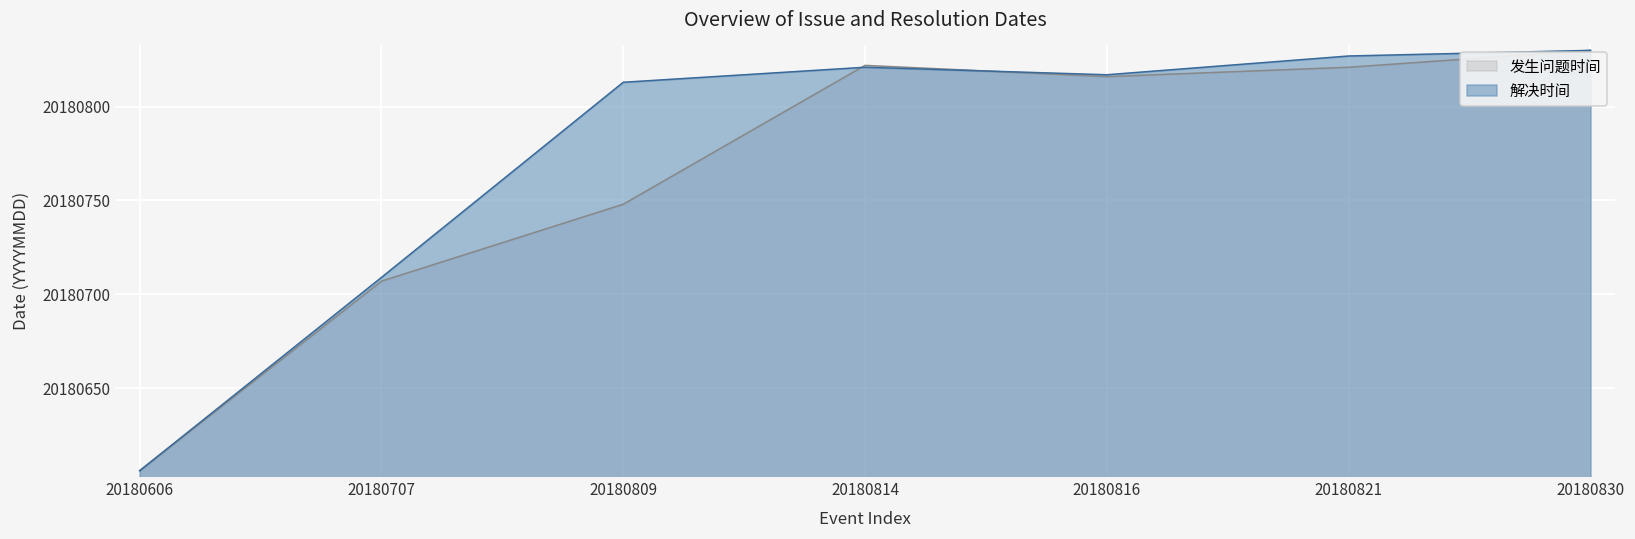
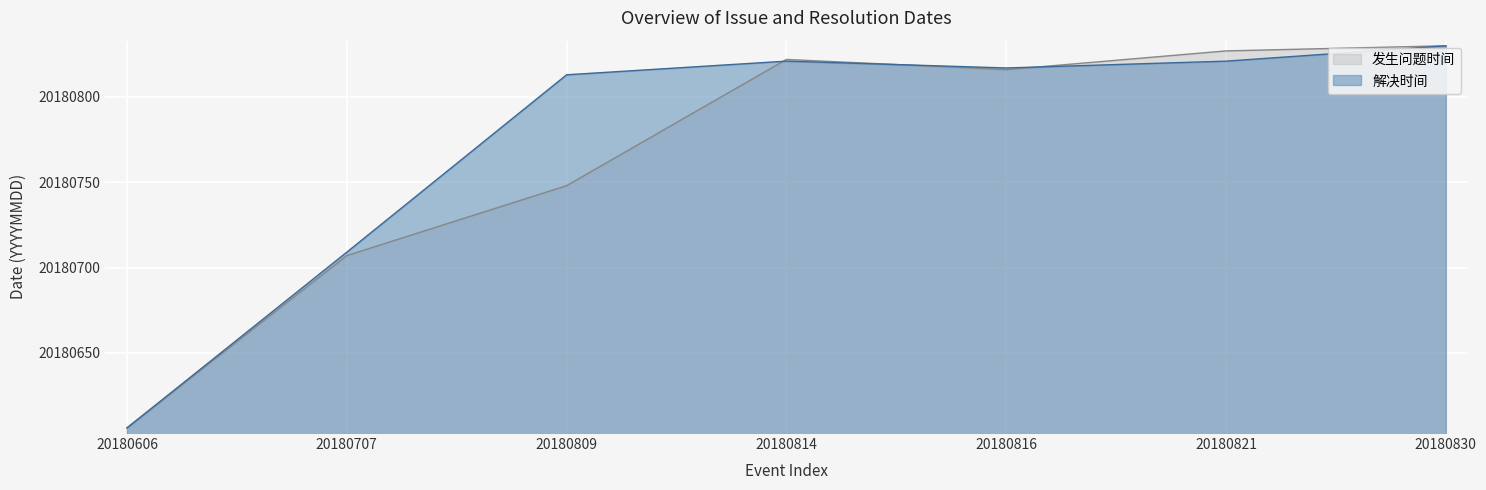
  {
    "发生问题时间": {
      "20180707": 20180707,
      "20180809": 20180748,
-     "20180821": 20180821
+     "20180821": 20180827
    },
    "解决时间": {
      "20180707": 20180709,
      "20180809": 20180813,
-     "20180821": 20180827
+     "20180821": 20180821
    }
  }
